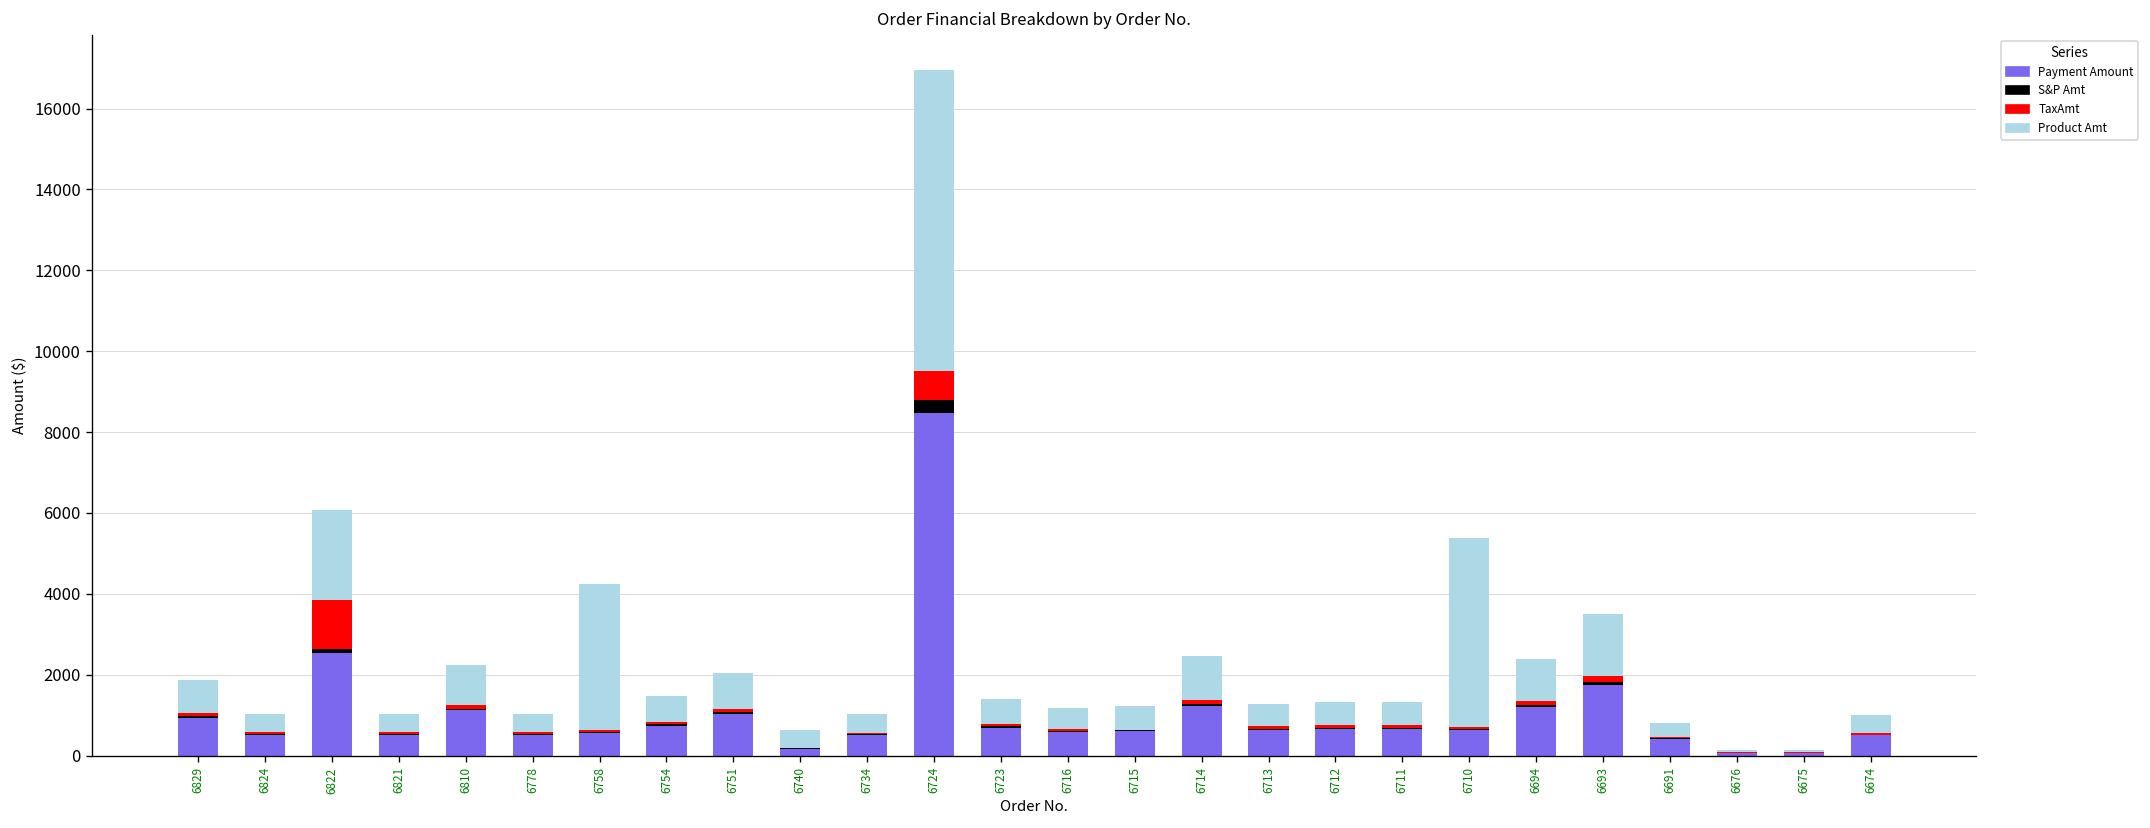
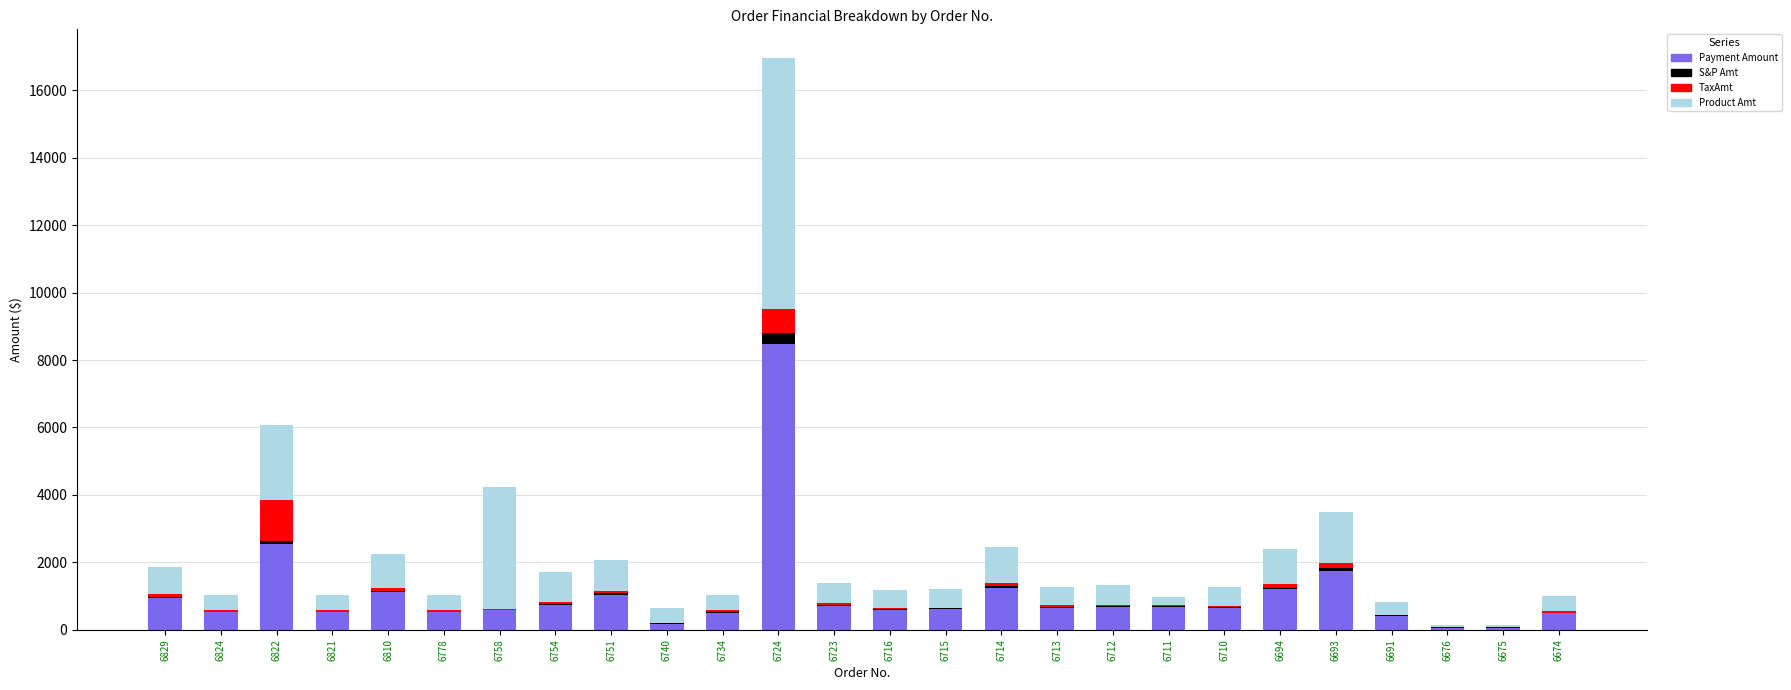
  {
    "Payment Amount": {
      "6829": 900,
      "6824": 500,
      "6822": 2500,
      "6821": 500,
      "6810": 1100,
      "6778": 500,
      "6758": 600,
      "6754": 700,
      "6751": 1000,
      "6740": 200,
      "6734": 500,
      "6724": 8500,
      "6723": 700,
      "6716": 600,
      "6715": 600,
      "6714": 1200,
      "6713": 600,
      "6712": 700,
      "6711": 700,
      "6710": 600,
      "6694": 1200,
      "6693": 1800,
      "6691": 400,
      "6674": 500
    },
    "S&P Amt": {
      "6822": 100,
      "6724": 300,
      "6693": 100
    },
    "TaxAmt": {
      "6829": 100,
      "6822": 1200,
      "6810": 100,
      "6751": 100,
      "6740": 0,
      "6724": 700,
      "6715": 0,
      "6714": 100,
      "6694": 100,
      "6693": 100
    },
    "Product Amt": {
      "6829": 800,
      "6824": 400,
      "6822": 2200,
      "6821": 400,
      "6810": 1000,
      "6778": 400,
      "6758": 3600,
-     "6754": 600,
+     "6754": 900,
      "6751": 900,
      "6740": 400,
      "6734": 400,
      "6724": 7500,
      "6723": 600,
      "6716": 500,
      "6715": 600,
      "6714": 1100,
      "6713": 600,
      "6712": 600,
-     "6711": 600,
-     "6710": 4700,
+     "6711": 200,
+     "6710": 500,
      "6694": 1000,
      "6693": 1500,
      "6691": 400,
      "6674": 400
    }
  }
